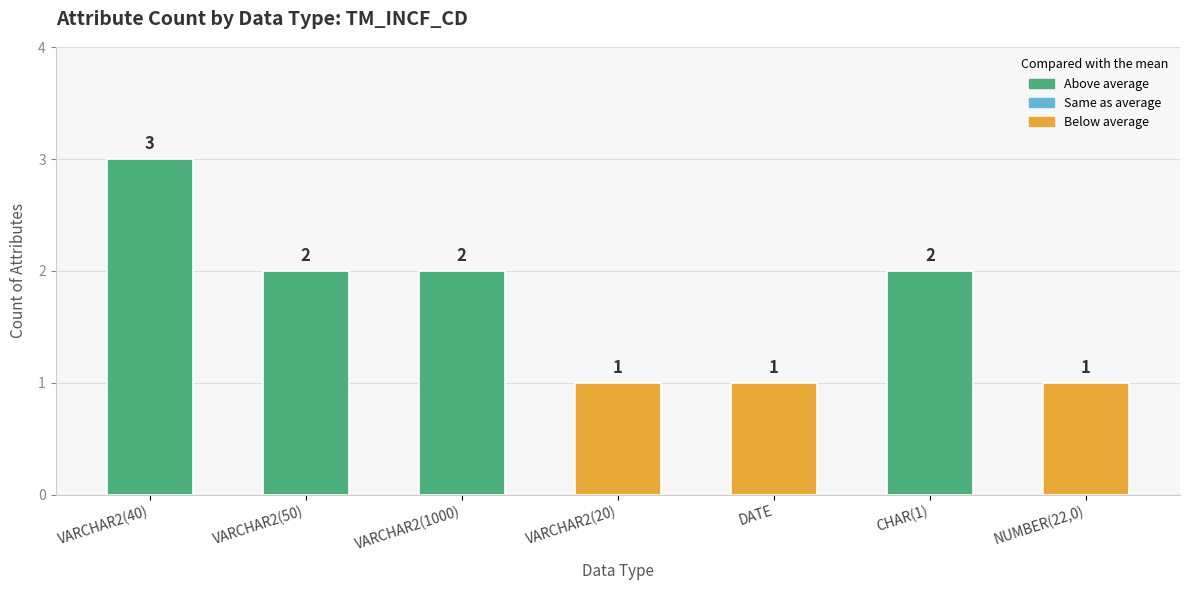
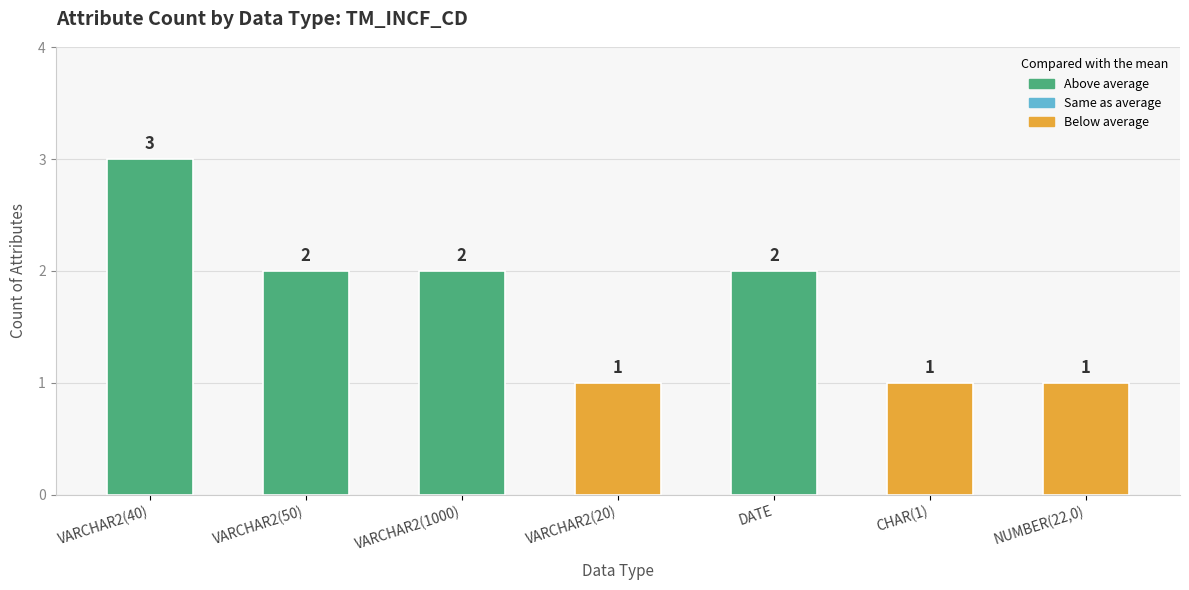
  {
    "VARCHAR2(40)": 3,
    "VARCHAR2(50)": 2,
    "VARCHAR2(1000)": 2,
    "VARCHAR2(20)": 1,
-   "DATE": 1,
-   "CHAR(1)": 2,
+   "DATE": 2,
+   "CHAR(1)": 1,
    "NUMBER(22,0)": 1
  }
